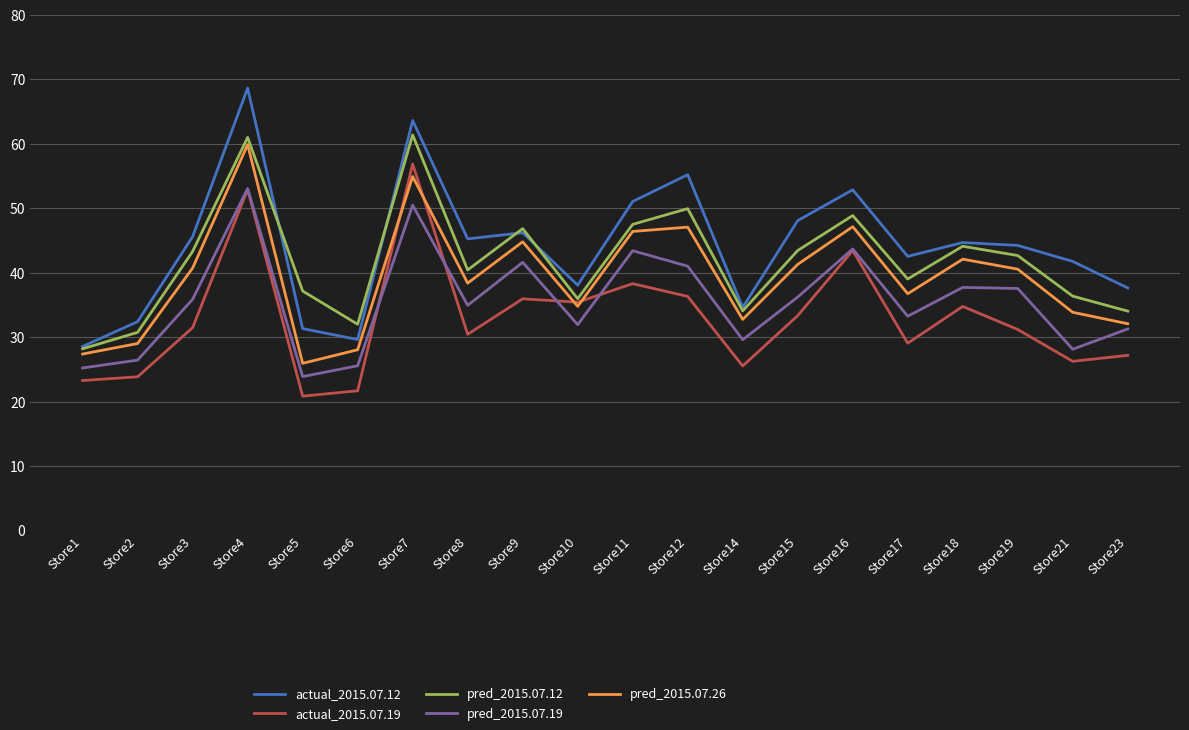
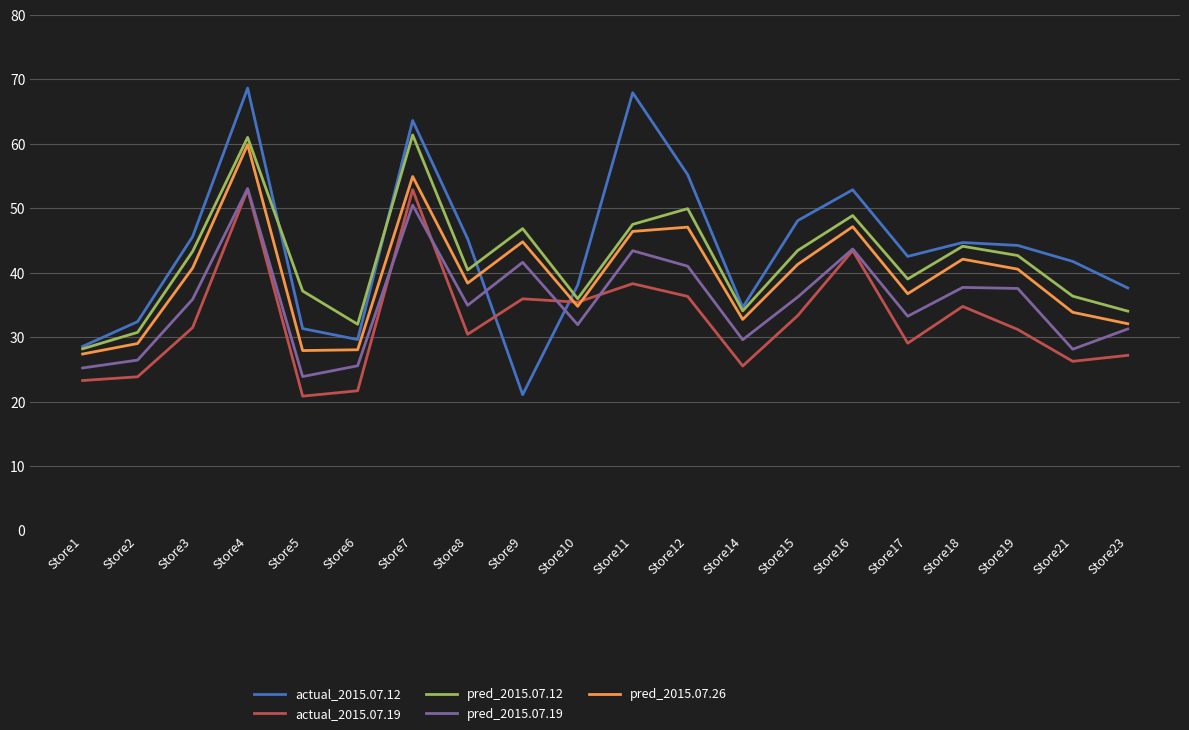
  {
    "actual_2015.07.12": {
      "Store2": 32,
      "Store3": 46,
      "Store4": 69,
      "Store5": 31,
      "Store6": 30,
      "Store7": 64,
      "Store8": 45,
-     "Store9": 46,
+     "Store9": 21,
      "Store10": 38,
-     "Store11": 51,
+     "Store11": 68,
      "Store12": 55,
      "Store14": 35,
      "Store15": 48,
      "Store16": 53,
      "Store17": 43,
      "Store18": 45,
      "Store19": 44,
      "Store21": 42,
      "Store23": 38
    },
    "actual_2015.07.19": {
      "Store1": 23,
      "Store2": 24,
      "Store3": 31,
      "Store5": 21,
      "Store6": 22,
-     "Store7": 57,
+     "Store7": 53,
      "Store8": 30,
      "Store9": 36,
      "Store10": 35,
      "Store11": 38,
      "Store12": 36,
      "Store14": 26,
      "Store15": 33,
      "Store17": 29,
      "Store18": 35,
      "Store19": 31,
      "Store21": 26,
      "Store23": 27
    },
    "pred_2015.07.12": {
      "Store2": 31,
      "Store3": 43,
      "Store4": 61,
      "Store5": 37,
      "Store6": 32,
      "Store7": 61,
      "Store8": 40,
      "Store9": 47,
      "Store10": 36,
      "Store11": 47,
      "Store12": 50,
      "Store14": 34,
      "Store15": 43,
      "Store16": 49,
      "Store17": 39,
      "Store18": 44,
      "Store19": 43,
      "Store21": 36,
      "Store23": 34
    },
    "pred_2015.07.19": {
      "Store1": 25,
      "Store2": 26,
      "Store3": 36,
      "Store5": 24,
      "Store6": 26,
      "Store7": 50,
      "Store8": 35,
      "Store9": 42,
      "Store10": 32,
      "Store11": 43,
      "Store12": 41,
      "Store14": 30,
      "Store15": 36,
      "Store17": 33,
      "Store18": 38,
      "Store19": 38,
      "Store21": 28,
      "Store23": 31
    },
    "pred_2015.07.26": {
      "Store1": 27,
      "Store2": 29,
      "Store3": 41,
      "Store4": 60,
-     "Store5": 26,
+     "Store5": 28,
      "Store6": 28,
      "Store7": 55,
      "Store8": 38,
      "Store9": 45,
      "Store10": 35,
      "Store11": 46,
      "Store12": 47,
      "Store14": 33,
      "Store15": 41,
      "Store16": 47,
      "Store17": 37,
      "Store18": 42,
      "Store19": 41,
      "Store21": 34,
      "Store23": 32
    }
  }
